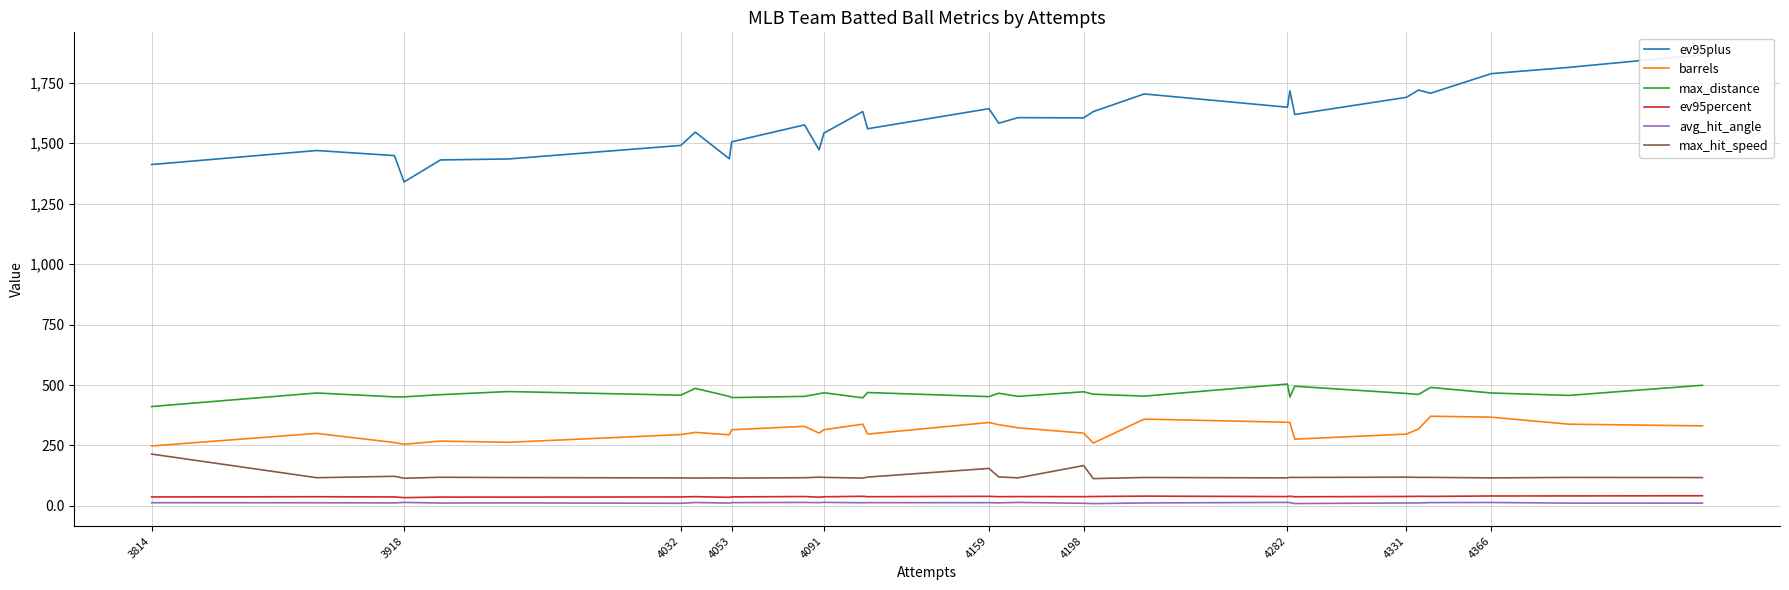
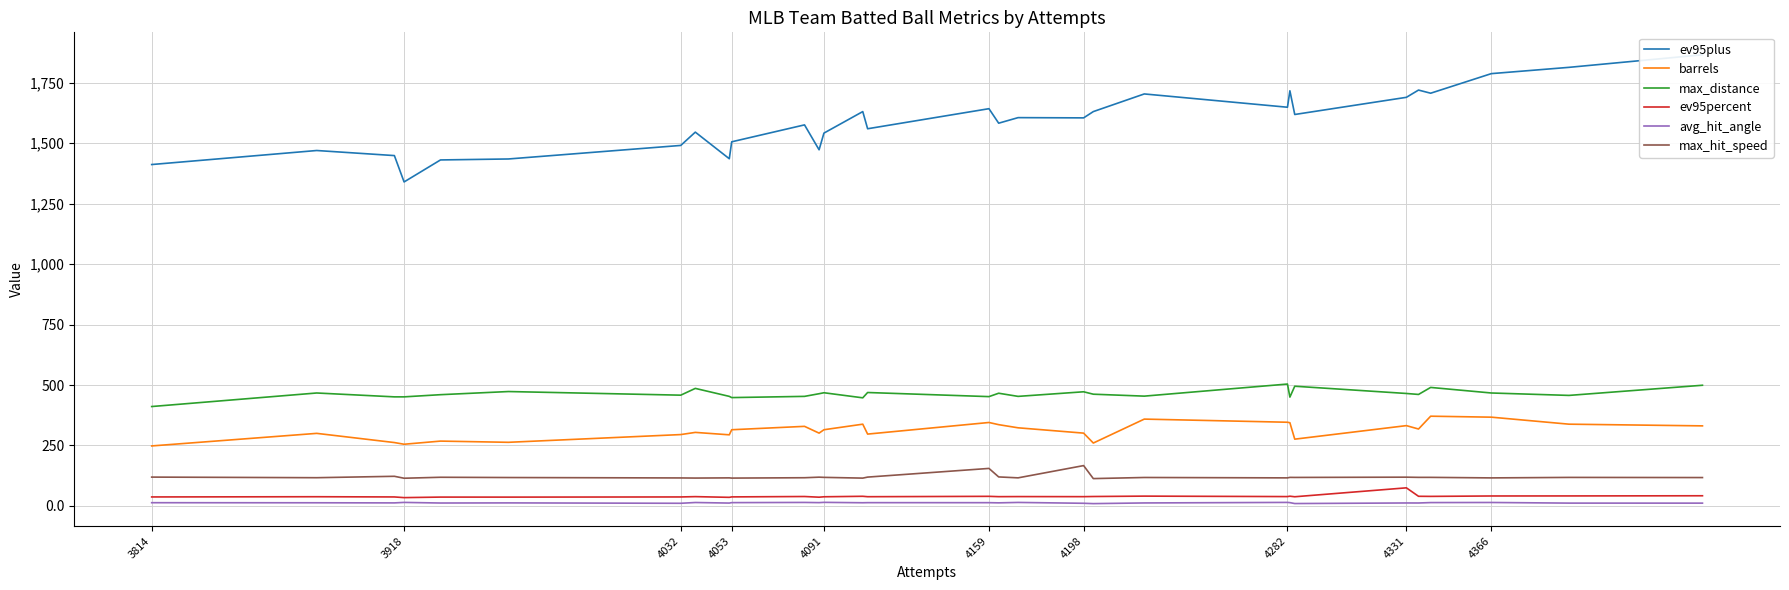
  {
    "ev95plus": {
      "3814": "1,410",
      "3918": "1,340",
      "4032": "1,490",
      "4053": "1,510",
      "4091": "1,540",
      "4159": "1,640",
      "4198": "1,610",
      "4282": "1,650",
      "4331": "1,690",
      "4366": "1,790"
    },
    "barrels": {
      "3814": "250",
      "3918": "260",
      "4032": "300",
      "4053": "320",
      "4091": "320",
      "4159": "350",
      "4198": "300",
      "4282": "350",
-     "4331": "300",
+     "4331": "330",
      "4366": "370"
    },
    "max_distance": {
      "3814": "410",
      "3918": "450",
      "4032": "460",
      "4053": "450",
      "4091": "470",
      "4159": "450",
      "4198": "470",
      "4282": "500",
      "4331": "470",
      "4366": "470"
    },
    "ev95percent": {
      "3814": "40",
      "3918": "30",
      "4032": "40",
      "4053": "40",
      "4091": "40",
      "4159": "40",
      "4198": "40",
      "4282": "40",
-     "4331": "40",
+     "4331": "70",
      "4366": "40"
    },
    "avg_hit_angle": {
      "3814": "10",
      "3918": "10",
      "4032": "10",
      "4053": "10",
      "4091": "10",
      "4159": "10",
      "4198": "10",
      "4282": "10",
      "4331": "10",
      "4366": "10"
    },
    "max_hit_speed": {
-     "3814": "210",
+     "3814": "120",
      "3918": "110",
      "4032": "120",
      "4053": "120",
      "4091": "120",
      "4159": "160",
      "4198": "170",
      "4282": "120",
      "4331": "120",
      "4366": "120"
    }
  }
